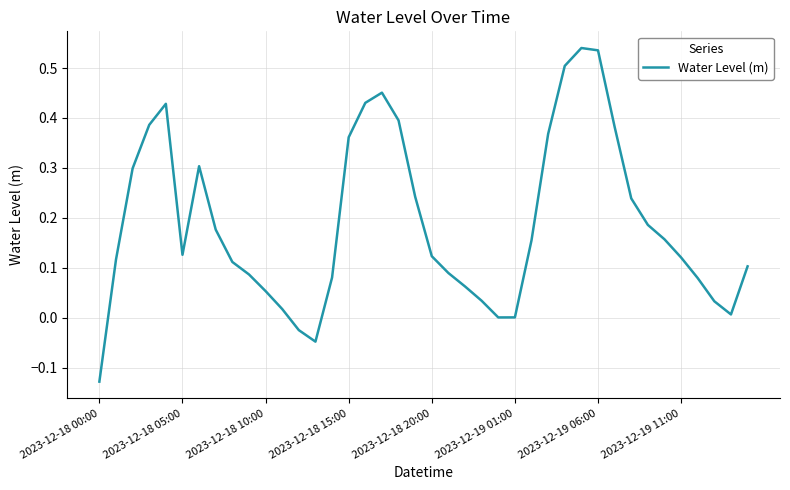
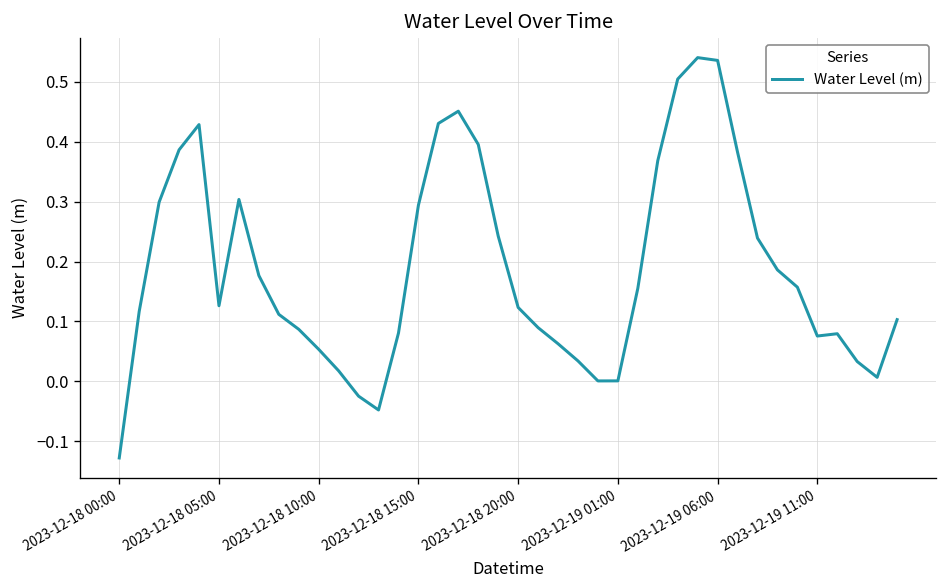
  {
    "2023-12-18 00:00": -0.13,
    "2023-12-18 05:00": 0.13,
    "2023-12-18 10:00": 0.05,
-   "2023-12-18 15:00": 0.36,
+   "2023-12-18 15:00": 0.29,
    "2023-12-18 20:00": 0.12,
    "2023-12-19 01:00": 0.00,
    "2023-12-19 06:00": 0.54,
-   "2023-12-19 11:00": 0.12
+   "2023-12-19 11:00": 0.08
  }
